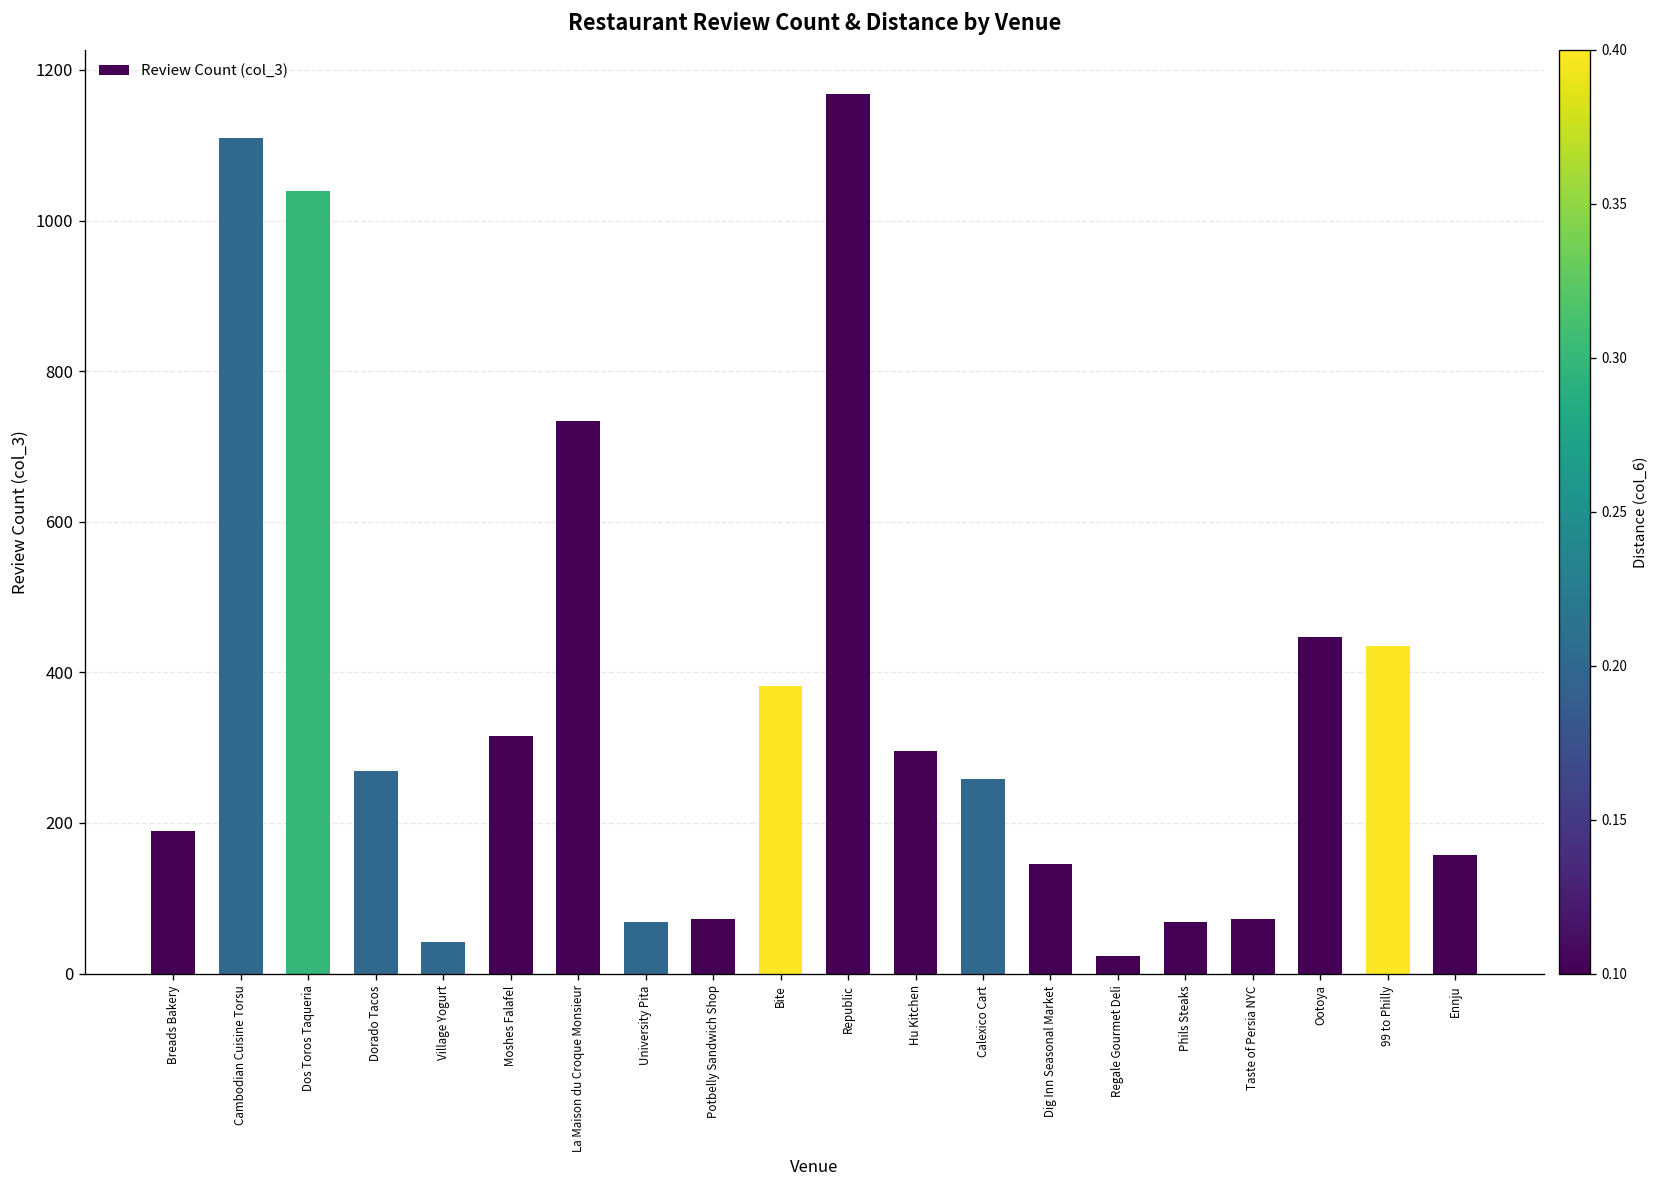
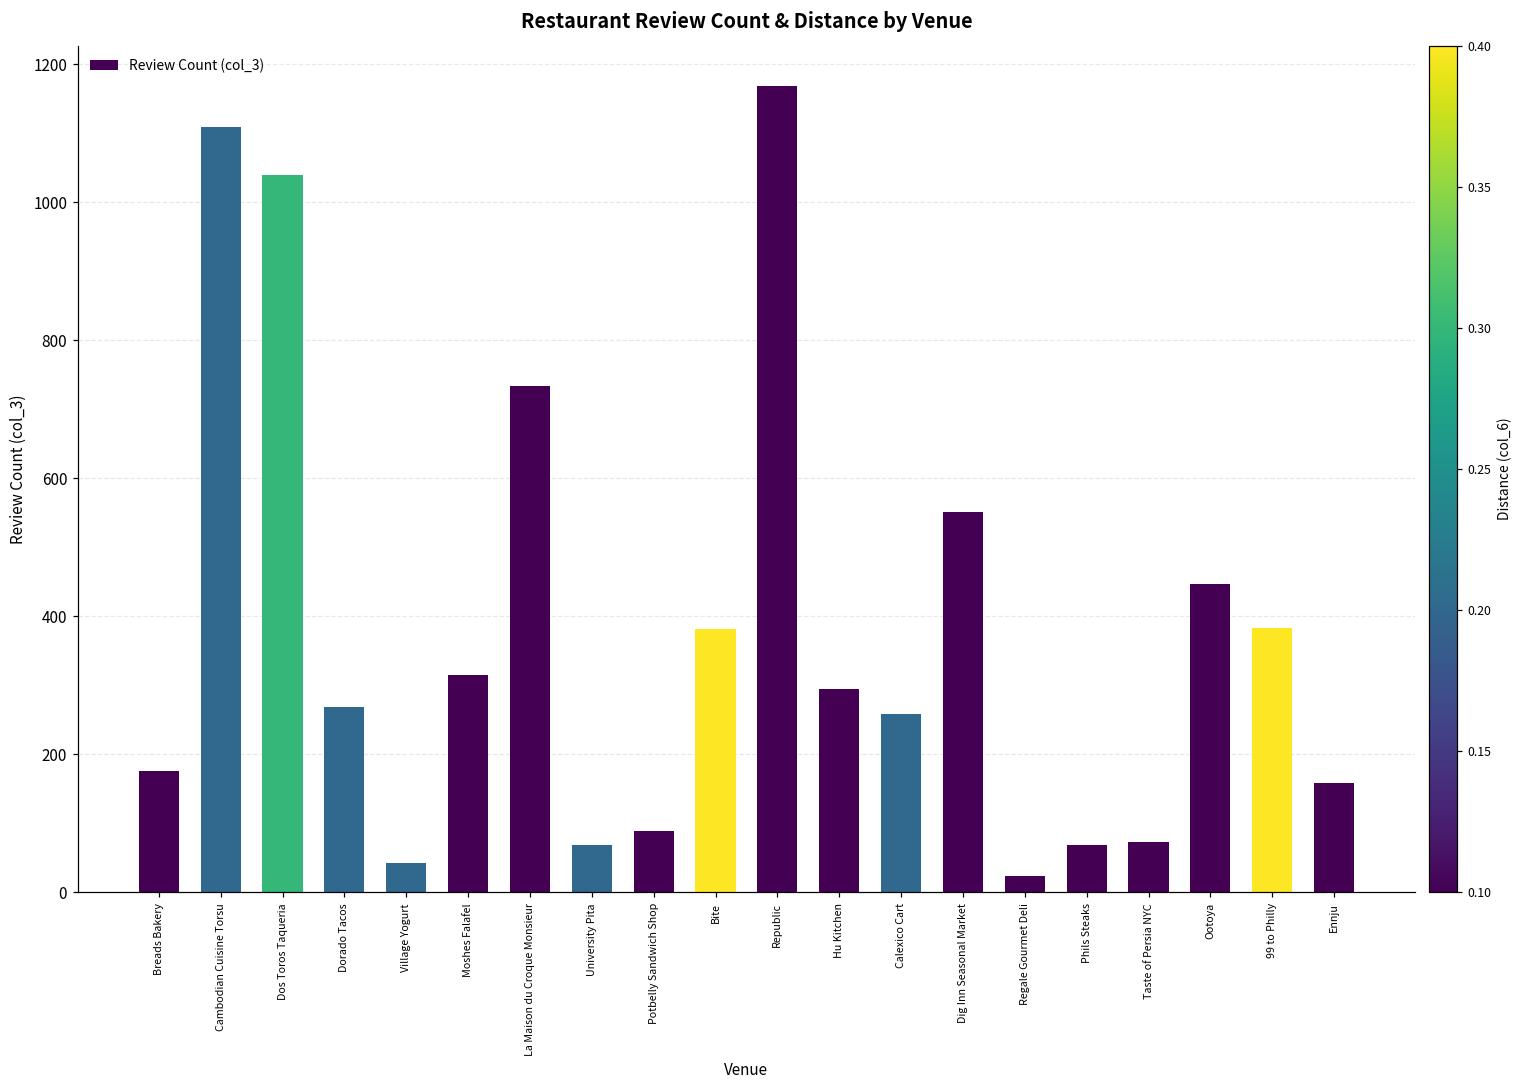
  {
-   "Breads Bakery": 190,
+   "Breads Bakery": 180,
    "Cambodian Cuisine Torsu": 1110,
    "Dos Toros Taqueria": 1040,
    "Dorado Tacos": 270,
    "Village Yogurt": 40,
    "Moshes Falafel": 320,
    "La Maison du Croque Monsieur": 730,
    "University Pita": 70,
-   "Potbelly Sandwich Shop": 70,
+   "Potbelly Sandwich Shop": 90,
    "Bite": 380,
    "Republic": 1170,
    "Hu Kitchen": 300,
    "Calexico Cart": 260,
-   "Dig Inn Seasonal Market": 150,
+   "Dig Inn Seasonal Market": 550,
    "Regale Gourmet Deli": 20,
    "Phils Steaks": 70,
    "Taste of Persia NYC": 70,
    "Ootoya": 450,
-   "99 to Philly": 440,
+   "99 to Philly": 380,
    "Ennju": 160
  }
